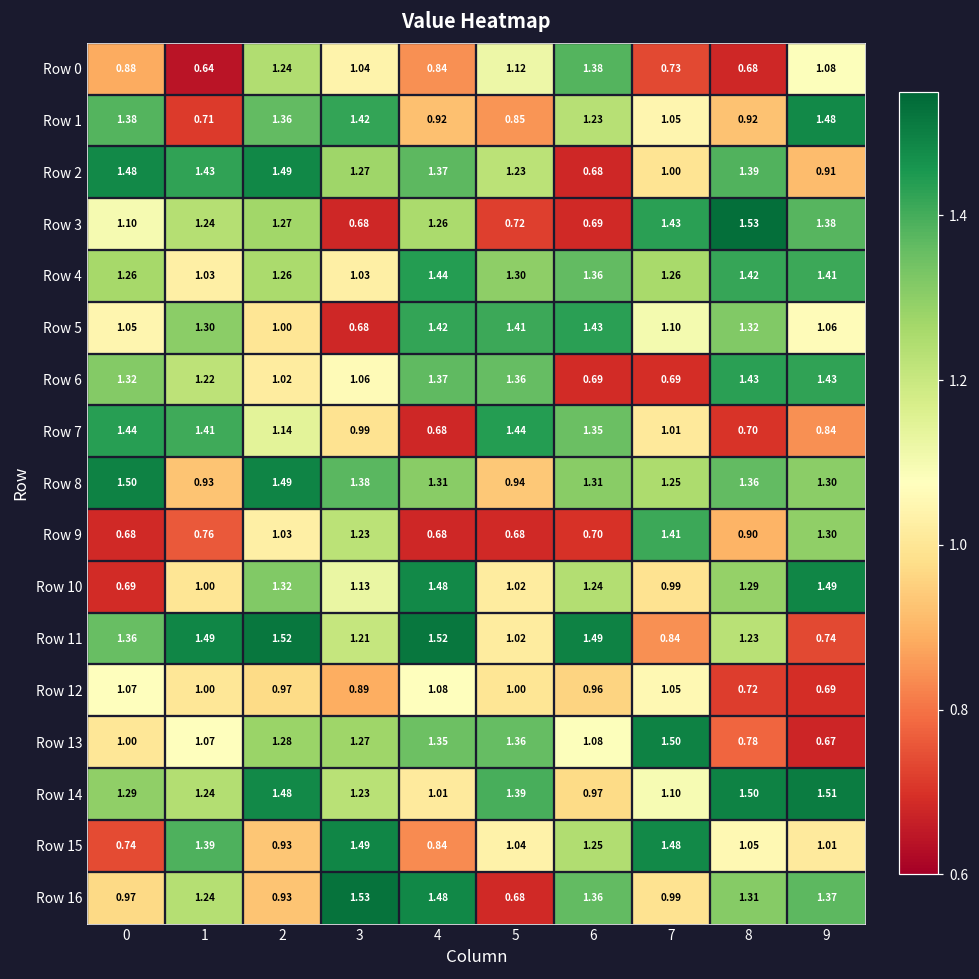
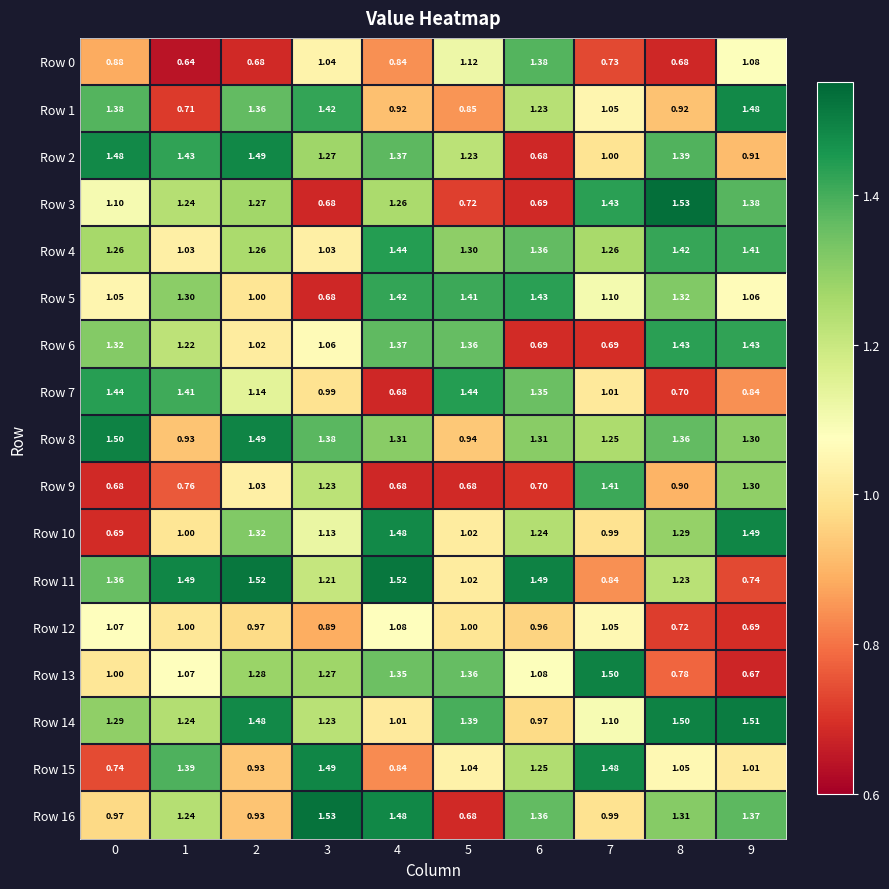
  {
    "Row 0": {
      "0": 0.88,
      "1": 0.64,
-     "2": 1.24,
+     "2": 0.68,
      "3": 1.04,
      "4": 0.84,
      "5": 1.12,
      "6": 1.38,
      "7": 0.73,
      "8": 0.68,
      "9": 1.08
    },
    "Row 1": {
      "0": 1.38,
      "1": 0.71,
      "2": 1.36,
      "3": 1.42,
      "4": 0.92,
      "5": 0.85,
      "6": 1.23,
      "7": 1.05,
      "8": 0.92,
      "9": 1.48
    },
    "Row 2": {
      "0": 1.48,
      "1": 1.43,
      "2": 1.49,
      "3": 1.27,
      "4": 1.37,
      "5": 1.23,
      "6": 0.68,
      "7": 1.00,
      "8": 1.39,
      "9": 0.91
    },
    "Row 3": {
      "0": 1.10,
      "1": 1.24,
      "2": 1.27,
      "3": 0.68,
      "4": 1.26,
      "5": 0.72,
      "6": 0.69,
      "7": 1.43,
      "8": 1.53,
      "9": 1.38
    },
    "Row 4": {
      "0": 1.26,
      "1": 1.03,
      "2": 1.26,
      "3": 1.03,
      "4": 1.44,
      "5": 1.30,
      "6": 1.36,
      "7": 1.26,
      "8": 1.42,
      "9": 1.41
    },
    "Row 5": {
      "0": 1.05,
      "1": 1.30,
      "2": 1.00,
      "3": 0.68,
      "4": 1.42,
      "5": 1.41,
      "6": 1.43,
      "7": 1.10,
      "8": 1.32,
      "9": 1.06
    },
    "Row 6": {
      "0": 1.32,
      "1": 1.22,
      "2": 1.02,
      "3": 1.06,
      "4": 1.37,
      "5": 1.36,
      "6": 0.69,
      "7": 0.69,
      "8": 1.43,
      "9": 1.43
    },
    "Row 7": {
      "0": 1.44,
      "1": 1.41,
      "2": 1.14,
      "3": 0.99,
      "4": 0.68,
      "5": 1.44,
      "6": 1.35,
      "7": 1.01,
      "8": 0.70,
      "9": 0.84
    },
    "Row 8": {
      "0": 1.50,
      "1": 0.93,
      "2": 1.49,
      "3": 1.38,
      "4": 1.31,
      "5": 0.94,
      "6": 1.31,
      "7": 1.25,
      "8": 1.36,
      "9": 1.30
    },
    "Row 9": {
      "0": 0.68,
      "1": 0.76,
      "2": 1.03,
      "3": 1.23,
      "4": 0.68,
      "5": 0.68,
      "6": 0.70,
      "7": 1.41,
      "8": 0.90,
      "9": 1.30
    },
    "Row 10": {
      "0": 0.69,
      "1": 1.00,
      "2": 1.32,
      "3": 1.13,
      "4": 1.48,
      "5": 1.02,
      "6": 1.24,
      "7": 0.99,
      "8": 1.29,
      "9": 1.49
    },
    "Row 11": {
      "0": 1.36,
      "1": 1.49,
      "2": 1.52,
      "3": 1.21,
      "4": 1.52,
      "5": 1.02,
      "6": 1.49,
      "7": 0.84,
      "8": 1.23,
      "9": 0.74
    },
    "Row 12": {
      "0": 1.07,
      "1": 1.00,
      "2": 0.97,
      "3": 0.89,
      "4": 1.08,
      "5": 1.00,
      "6": 0.96,
      "7": 1.05,
      "8": 0.72,
      "9": 0.69
    },
    "Row 13": {
      "0": 1.00,
      "1": 1.07,
      "2": 1.28,
      "3": 1.27,
      "4": 1.35,
      "5": 1.36,
      "6": 1.08,
      "7": 1.50,
      "8": 0.78,
      "9": 0.67
    },
    "Row 14": {
      "0": 1.29,
      "1": 1.24,
      "2": 1.48,
      "3": 1.23,
      "4": 1.01,
      "5": 1.39,
      "6": 0.97,
      "7": 1.10,
      "8": 1.50,
      "9": 1.51
    },
    "Row 15": {
      "0": 0.74,
      "1": 1.39,
      "2": 0.93,
      "3": 1.49,
      "4": 0.84,
      "5": 1.04,
      "6": 1.25,
      "7": 1.48,
      "8": 1.05,
      "9": 1.01
    },
    "Row 16": {
      "0": 0.97,
      "1": 1.24,
      "2": 0.93,
      "3": 1.53,
      "4": 1.48,
      "5": 0.68,
      "6": 1.36,
      "7": 0.99,
      "8": 1.31,
      "9": 1.37
    }
  }
